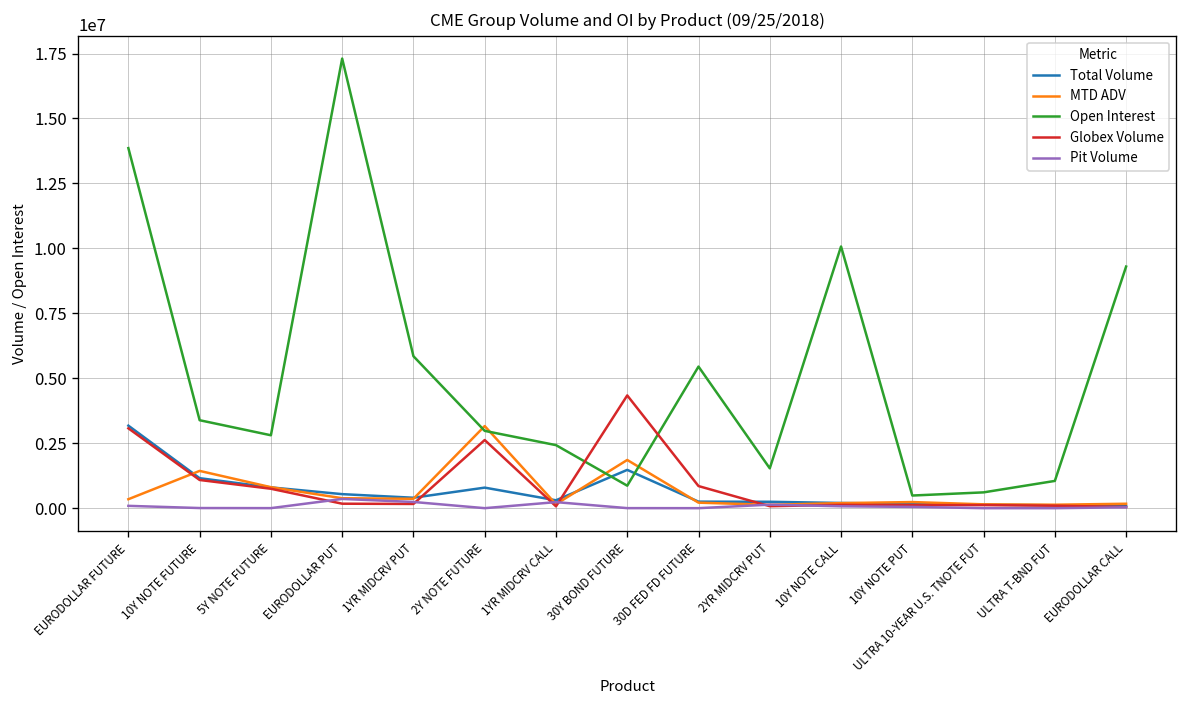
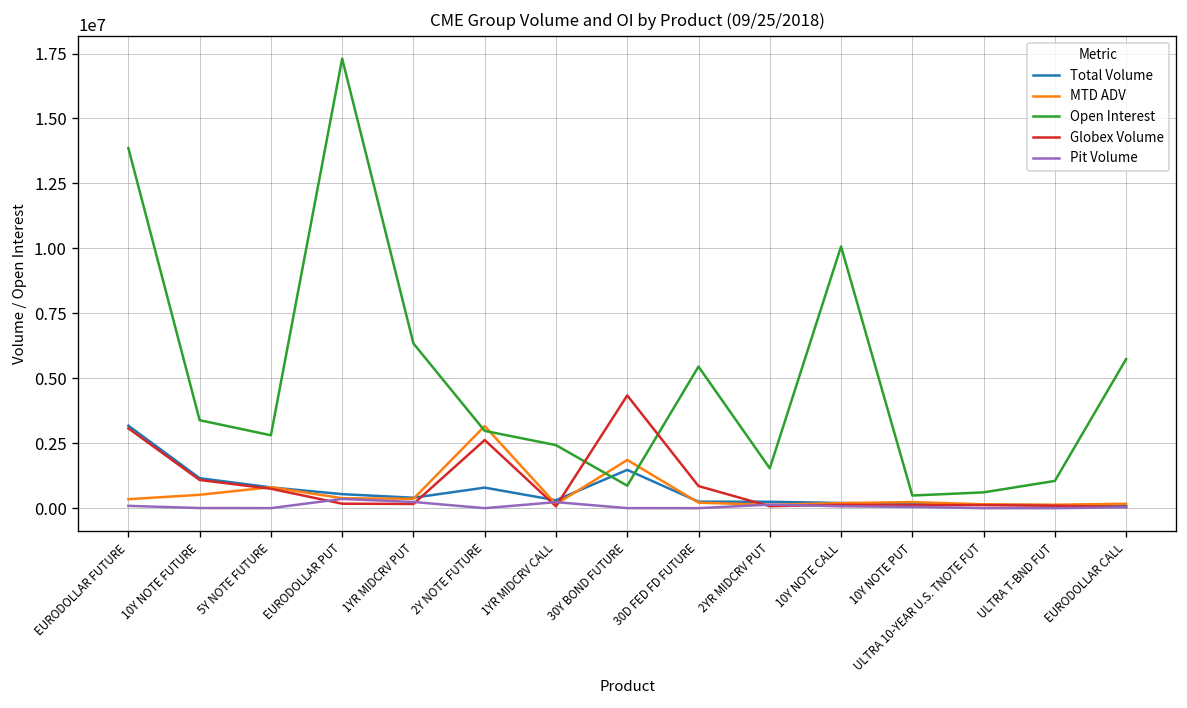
  {
    "Total Volume": {
      "EURODOLLAR PUT": 500000,
      "2Y NOTE FUTURE": 800000,
      "30Y BOND FUTURE": 1500000
    },
    "MTD ADV": {
      "EURODOLLAR FUTURE": 300000,
-     "10Y NOTE FUTURE": 1400000,
+     "10Y NOTE FUTURE": 500000,
      "2Y NOTE FUTURE": 3200000,
      "30Y BOND FUTURE": 1900000
    },
    "Open Interest": {
      "EURODOLLAR FUTURE": 13900000,
      "10Y NOTE FUTURE": 3400000,
      "5Y NOTE FUTURE": 2800000,
      "EURODOLLAR PUT": 17300000,
-     "1YR MIDCRV PUT": 5800000,
+     "1YR MIDCRV PUT": 6300000,
      "2Y NOTE FUTURE": 3000000,
      "1YR MIDCRV CALL": 2400000,
      "30Y BOND FUTURE": 900000,
      "30D FED FD FUTURE": 5400000,
      "2YR MIDCRV PUT": 1500000,
      "10Y NOTE CALL": 10100000,
      "10Y NOTE PUT": 500000,
      "ULTRA 10-YEAR U.S. TNOTE FUT": 600000,
      "ULTRA T-BND FUT": 1000000,
-     "EURODOLLAR CALL": 9300000
+     "EURODOLLAR CALL": 5700000
    },
    "Globex Volume": {
      "EURODOLLAR PUT": 200000,
      "2Y NOTE FUTURE": 2600000,
      "30Y BOND FUTURE": 4300000,
      "30D FED FD FUTURE": 900000
    },
    "Pit Volume": {
      "EURODOLLAR FUTURE": 100000,
      "10Y NOTE FUTURE": 0,
      "5Y NOTE FUTURE": 0,
      "2Y NOTE FUTURE": 0,
      "30Y BOND FUTURE": 0,
      "30D FED FD FUTURE": 0,
      "ULTRA 10-YEAR U.S. TNOTE FUT": 0
    }
  }
